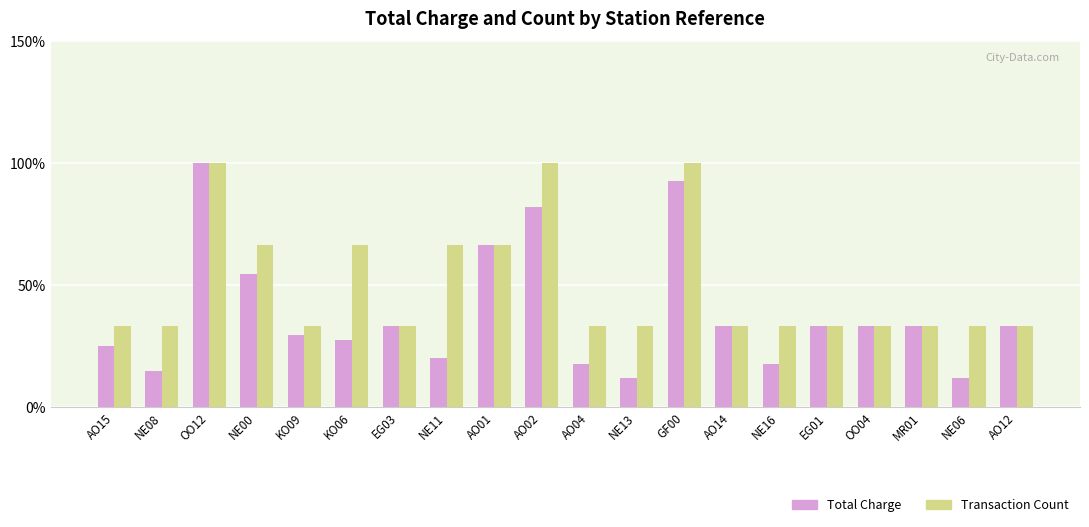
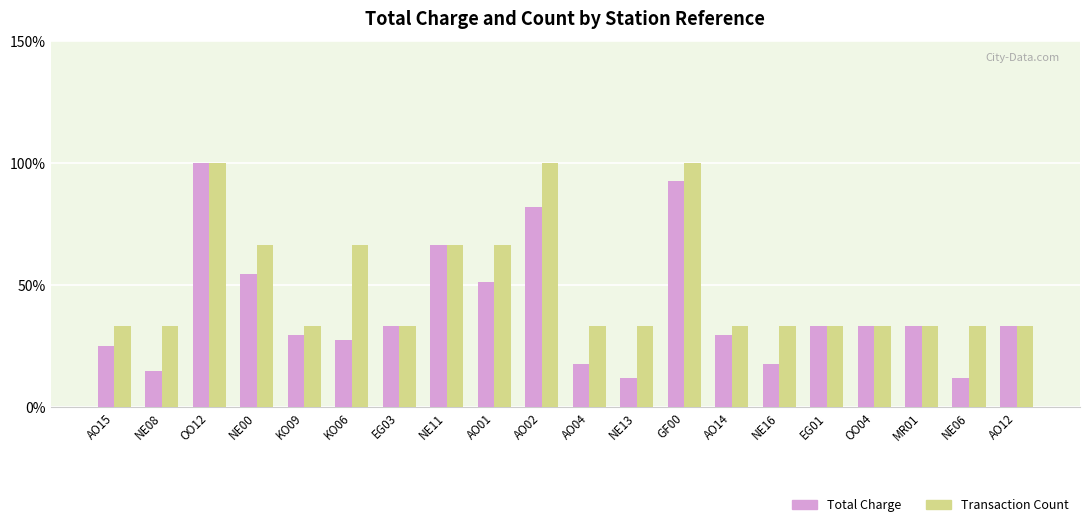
  {
    "Total Charge": {
      "AO15": "25%",
      "NE08": "15%",
      "OO12": "100%",
      "NE00": "55%",
      "KO09": "30%",
      "KO06": "27%",
      "EG03": "33%",
-     "NE11": "20%",
-     "AO01": "67%",
+     "NE11": "67%",
+     "AO01": "51%",
      "AO02": "82%",
      "AO04": "18%",
      "NE13": "12%",
      "GF00": "93%",
-     "AO14": "33%",
+     "AO14": "30%",
      "NE16": "18%",
      "EG01": "33%",
      "OO04": "33%",
      "MR01": "33%",
      "NE06": "12%",
      "AO12": "33%"
    },
    "Transaction Count": {
      "AO15": "33%",
      "NE08": "33%",
      "OO12": "100%",
      "NE00": "67%",
      "KO09": "33%",
      "KO06": "67%",
      "EG03": "33%",
      "NE11": "67%",
      "AO01": "67%",
      "AO02": "100%",
      "AO04": "33%",
      "NE13": "33%",
      "GF00": "100%",
      "AO14": "33%",
      "NE16": "33%",
      "EG01": "33%",
      "OO04": "33%",
      "MR01": "33%",
      "NE06": "33%",
      "AO12": "33%"
    }
  }
